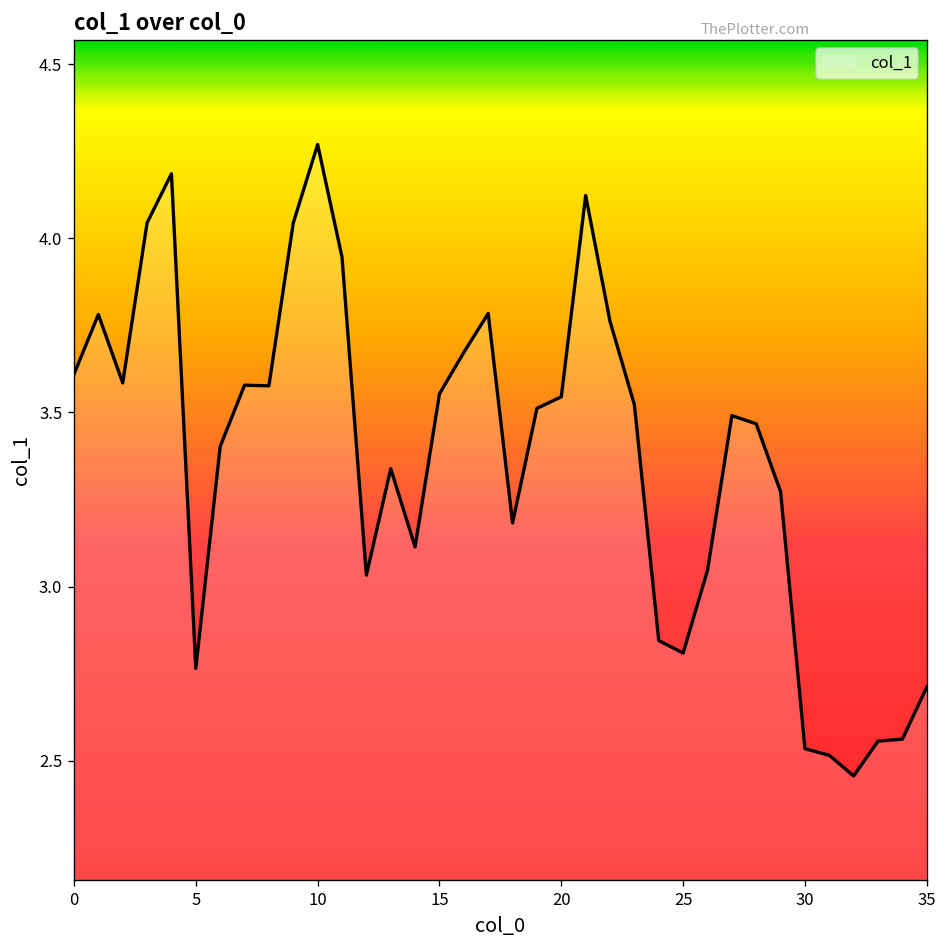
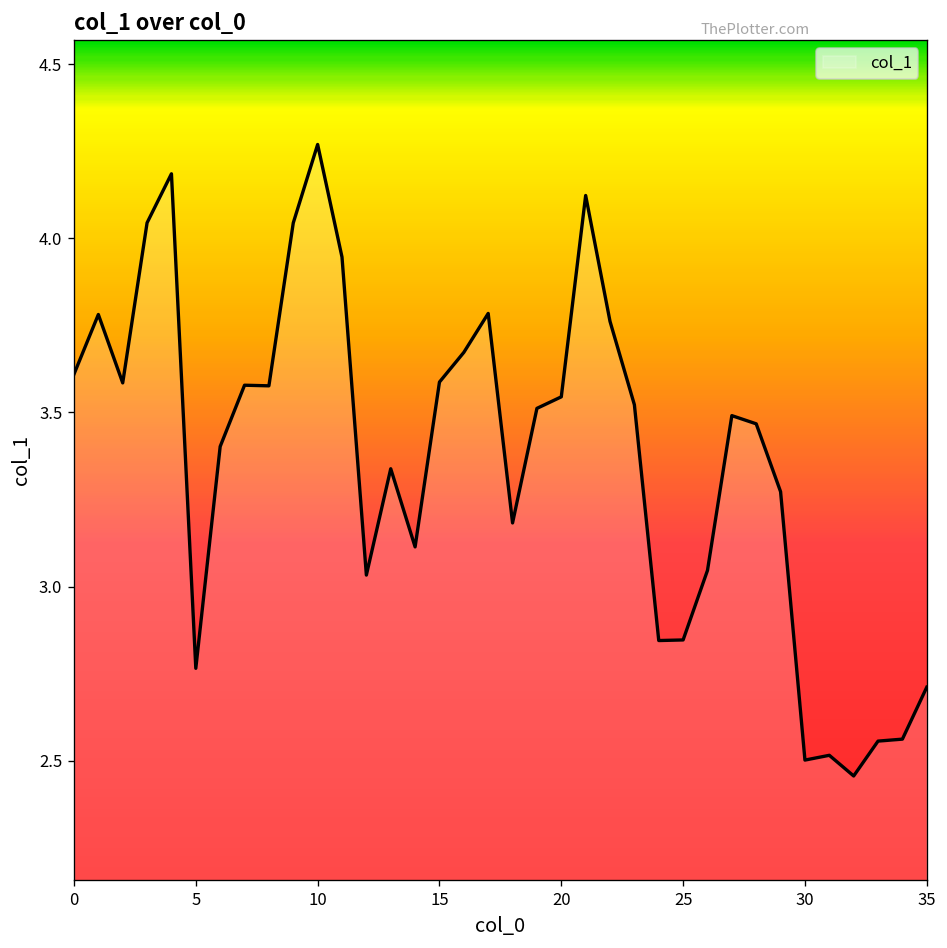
  {
    "0": 3.61,
    "5": 2.77,
    "10": 4.27,
-   "15": 3.55,
+   "15": 3.59,
    "20": 3.54,
-   "25": 2.81,
-   "30": 2.53,
+   "25": 2.85,
+   "30": 2.50,
    "35": 2.71
  }
